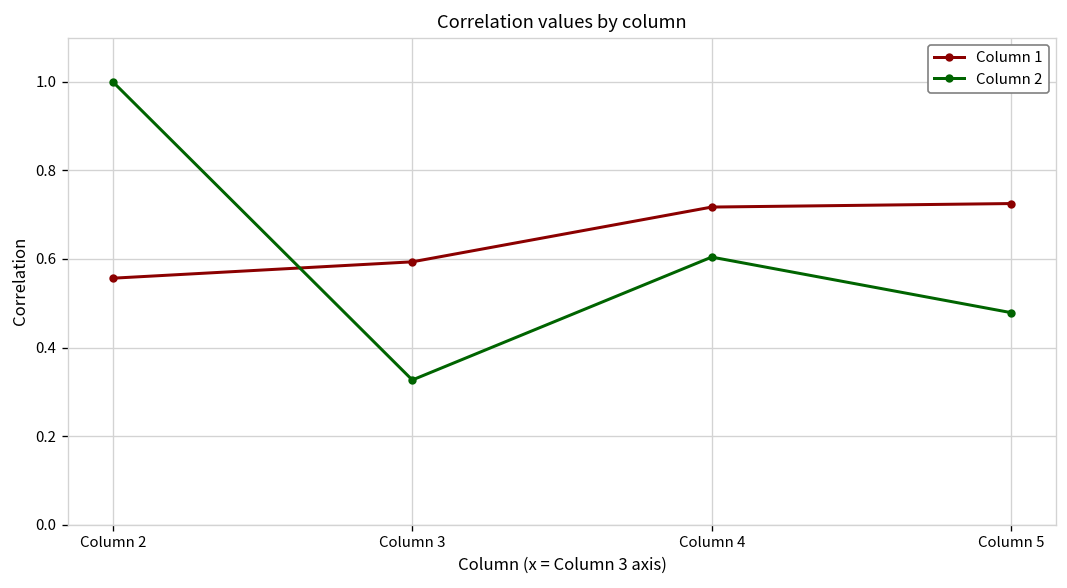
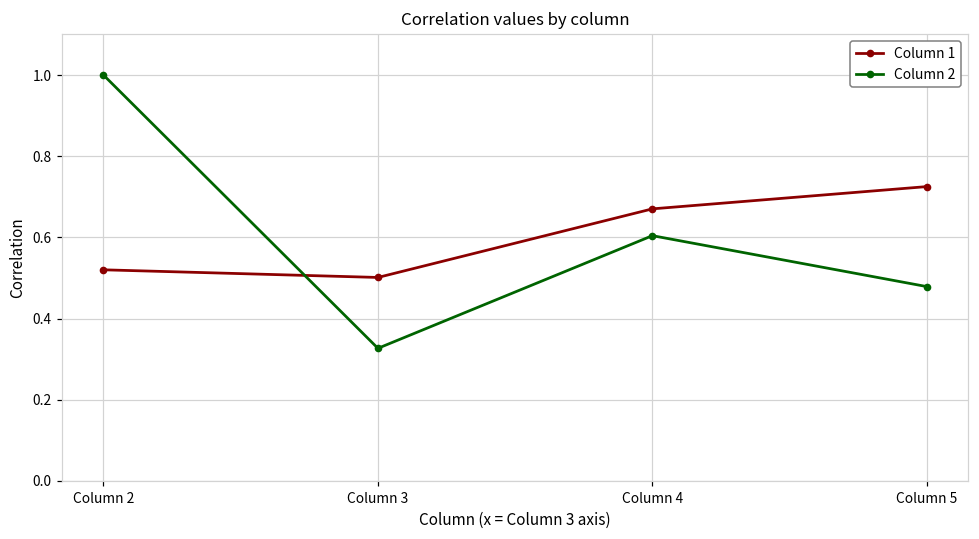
  {
    "Column 1": {
-     "Column 2": 0.56,
-     "Column 3": 0.59,
-     "Column 4": 0.72,
+     "Column 2": 0.52,
+     "Column 3": 0.50,
+     "Column 4": 0.67,
      "Column 5": 0.73
    },
    "Column 2": {
      "Column 2": 1.00,
      "Column 3": 0.33,
      "Column 4": 0.60,
      "Column 5": 0.48
    }
  }
